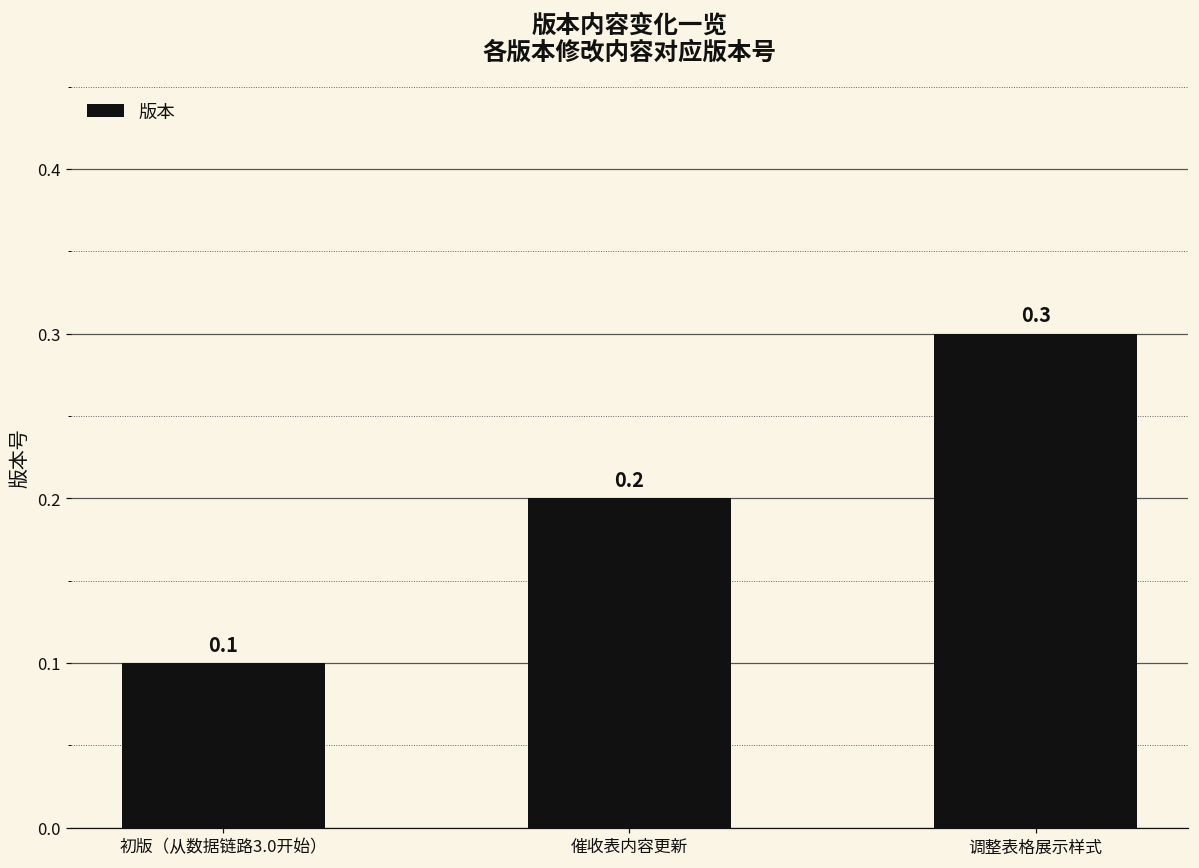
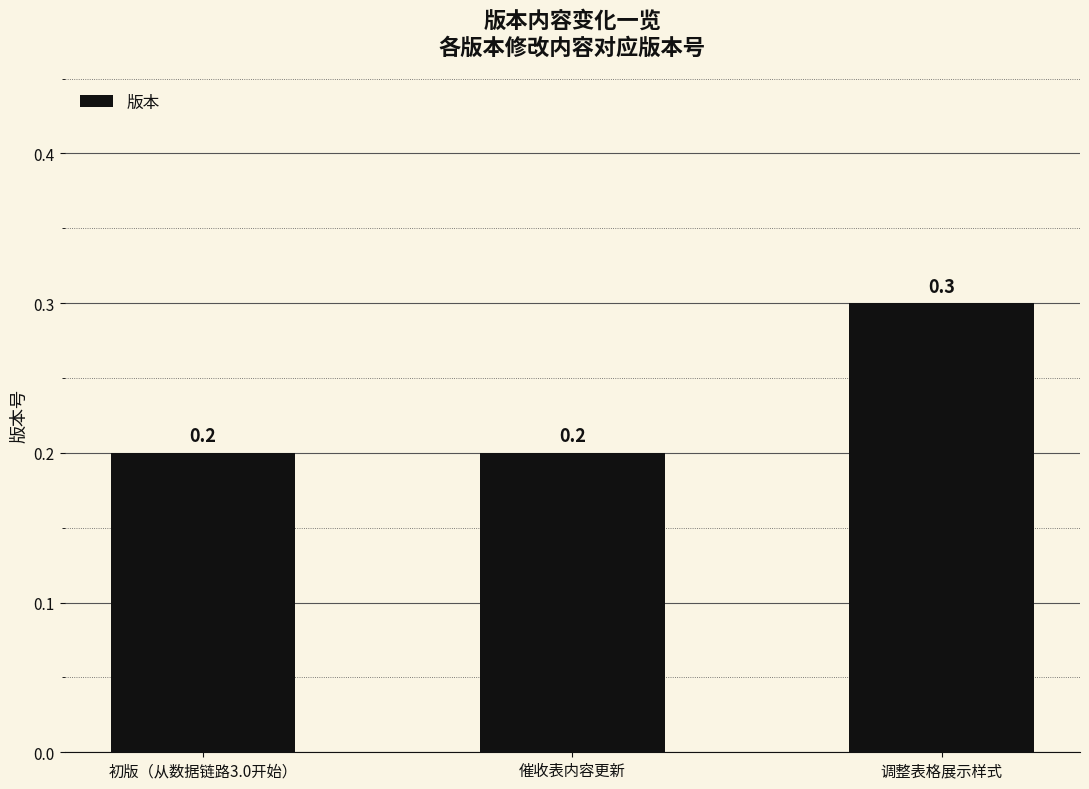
  {
-   "初版（从数据链路3.0开始）": 0.1,
+   "初版（从数据链路3.0开始）": 0.2,
    "催收表内容更新": 0.2,
    "调整表格展示样式": 0.3
  }
